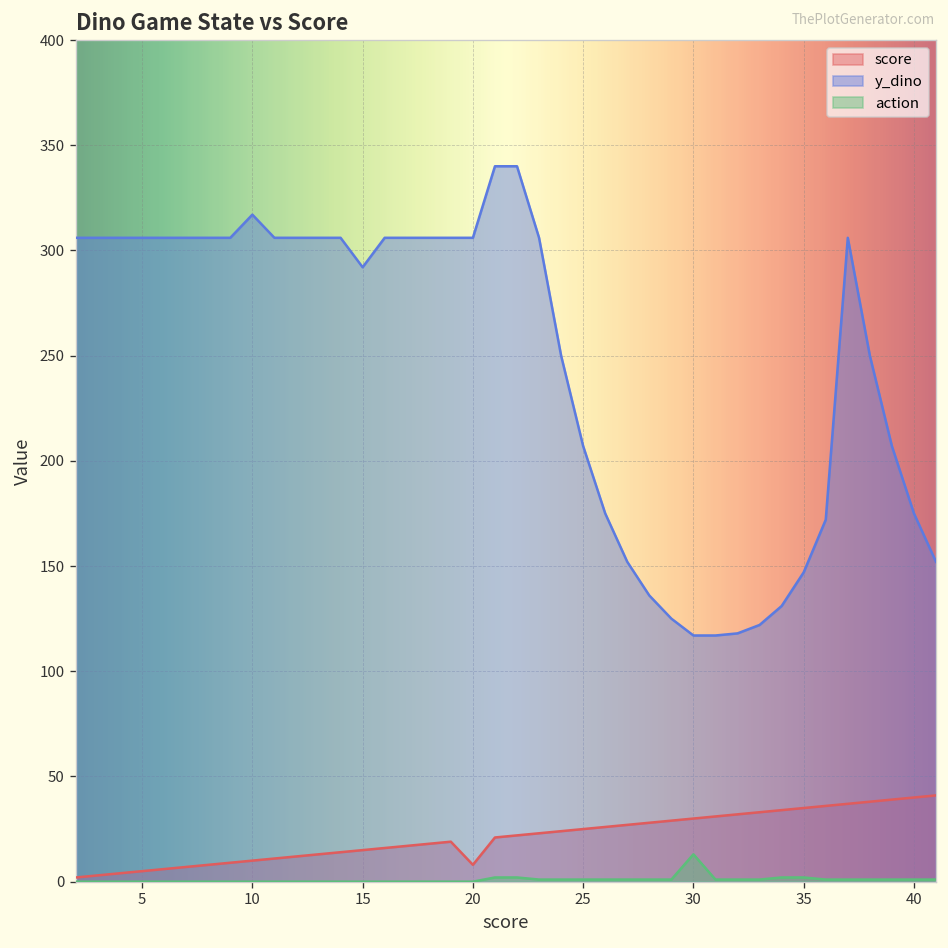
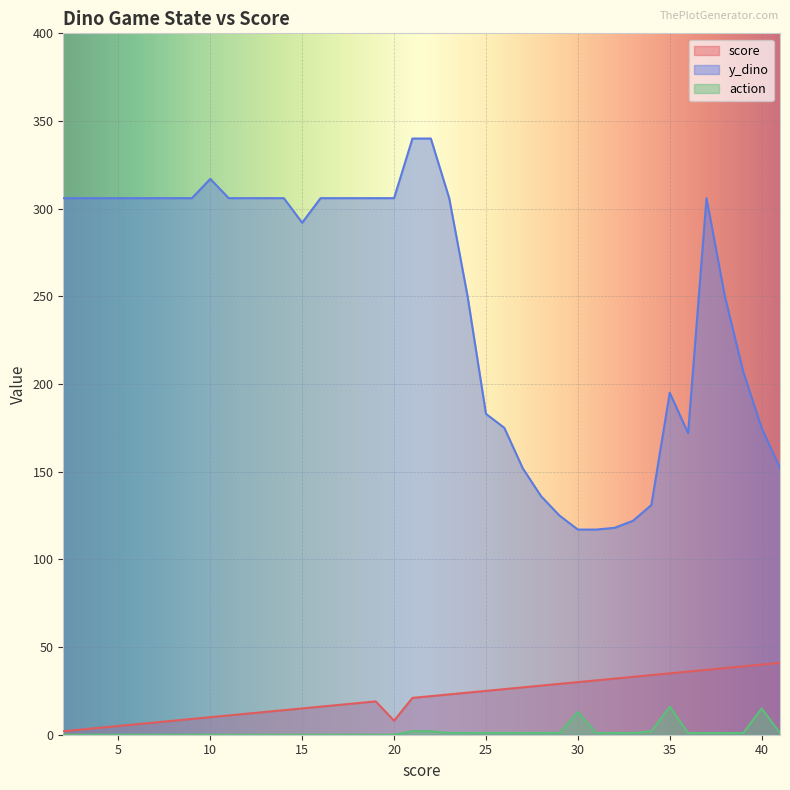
  {
    "score": {
      "5": 5,
      "10": 10,
      "15": 15,
      "20": 8,
      "25": 25,
      "30": 30,
      "35": 35,
      "40": 40
    },
    "y_dino": {
      "5": 306,
      "10": 317,
      "15": 292,
      "20": 306,
-     "25": 207,
+     "25": 183,
      "30": 117,
-     "35": 147,
+     "35": 195,
      "40": 175
    },
    "action": {
      "5": 0,
      "10": 0,
      "15": 0,
      "20": 0,
      "25": 1,
      "30": 13,
-     "35": 2,
-     "40": 1
+     "35": 16,
+     "40": 15
    }
  }
